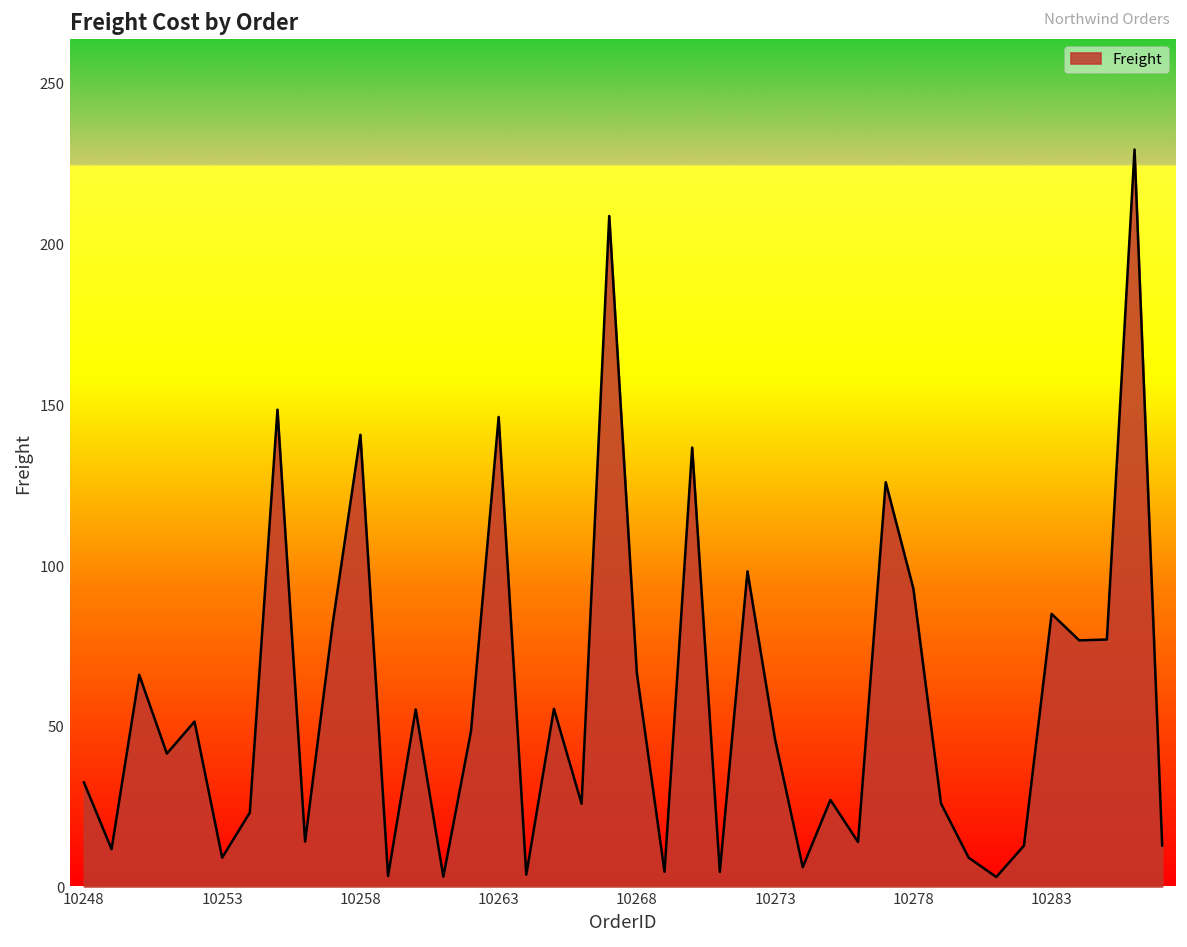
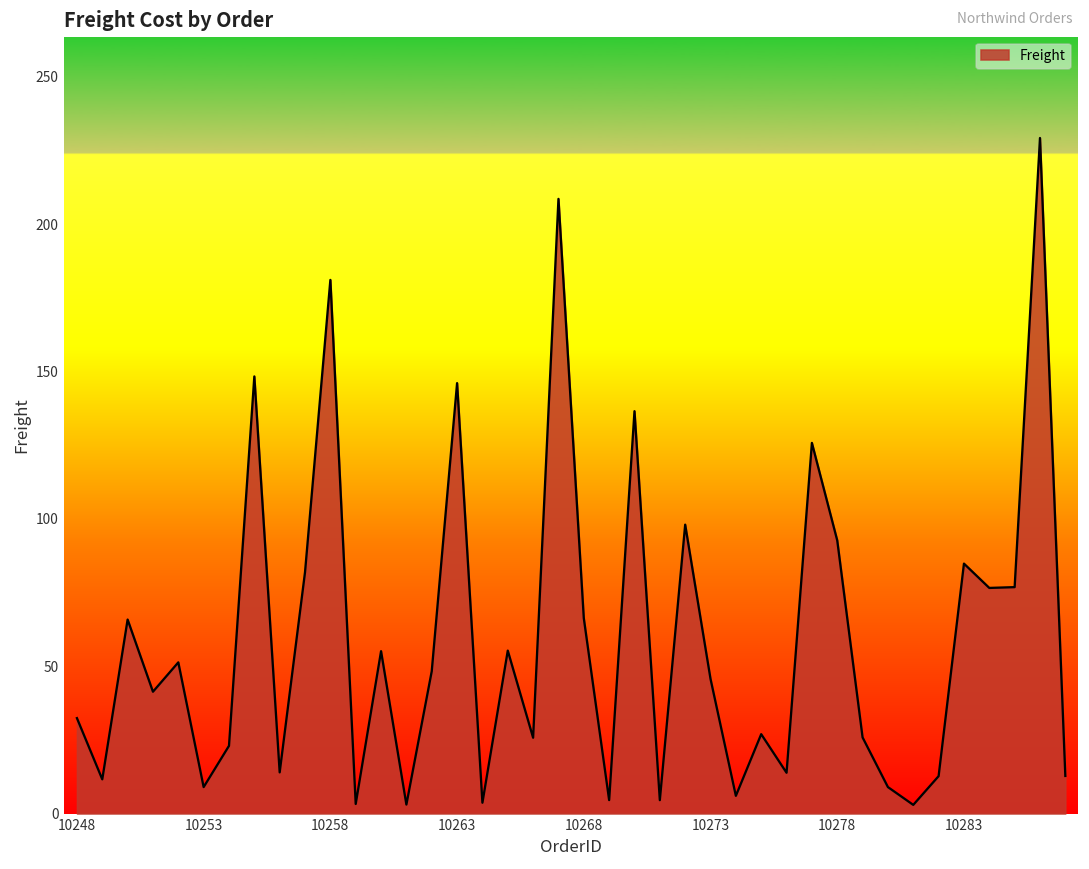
  {
    "10248": 32,
    "10253": 9,
-   "10258": 141,
+   "10258": 181,
    "10263": 146,
    "10268": 66,
    "10273": 46,
    "10278": 93,
    "10283": 85
  }
